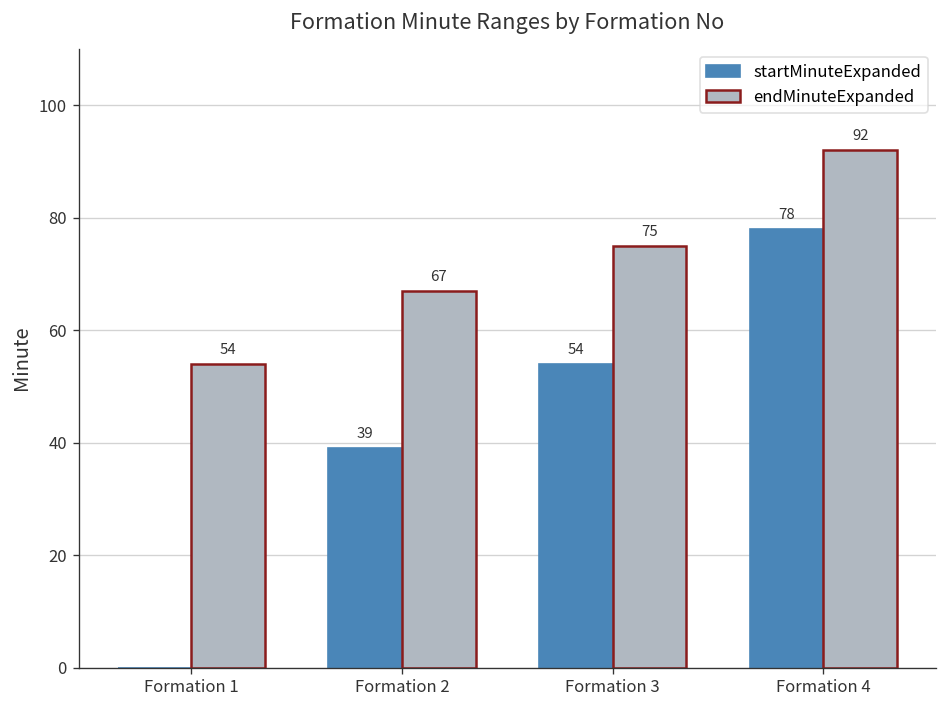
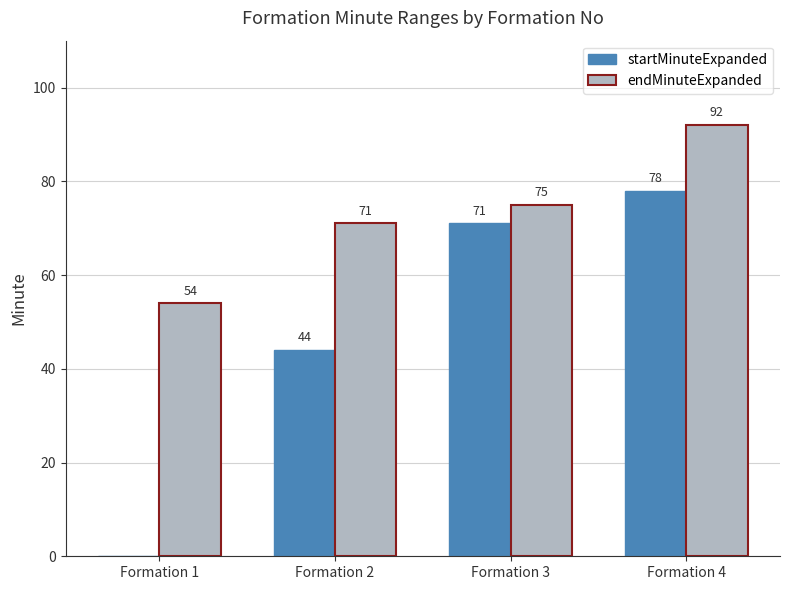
  {
    "startMinuteExpanded": {
-     "Formation 2": 39,
-     "Formation 3": 54,
+     "Formation 2": 44,
+     "Formation 3": 71,
      "Formation 4": 78
    },
    "endMinuteExpanded": {
      "Formation 1": 54,
-     "Formation 2": 67,
+     "Formation 2": 71,
      "Formation 3": 75,
      "Formation 4": 92
    }
  }
